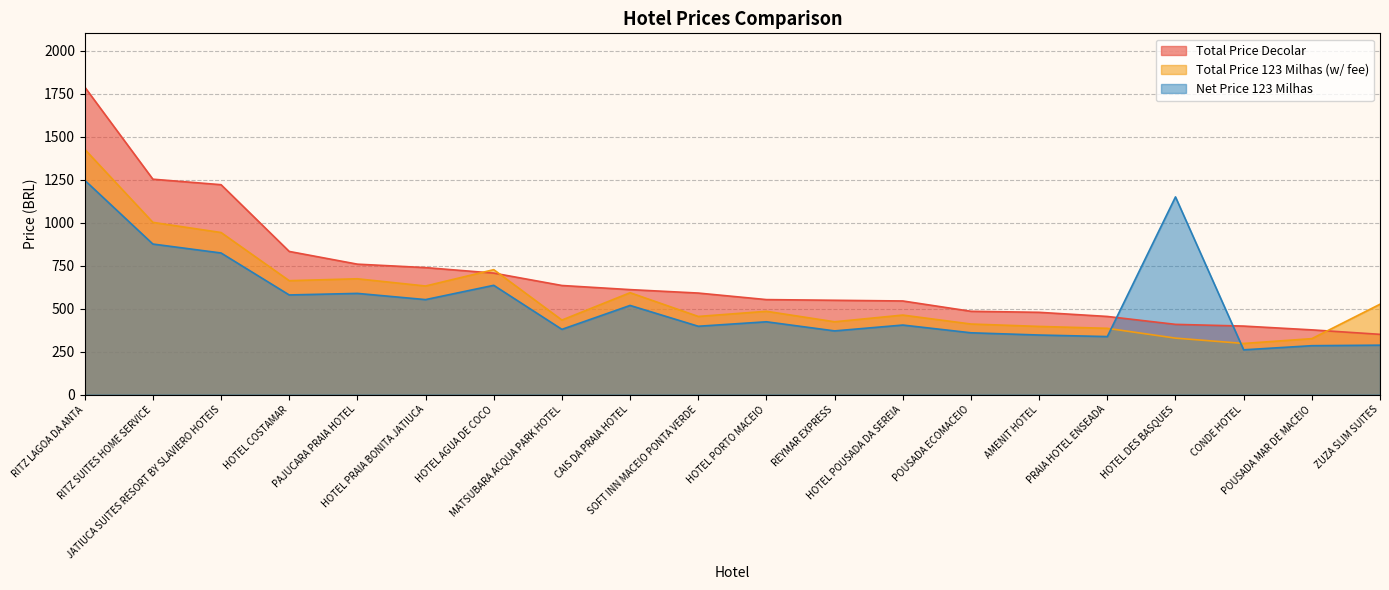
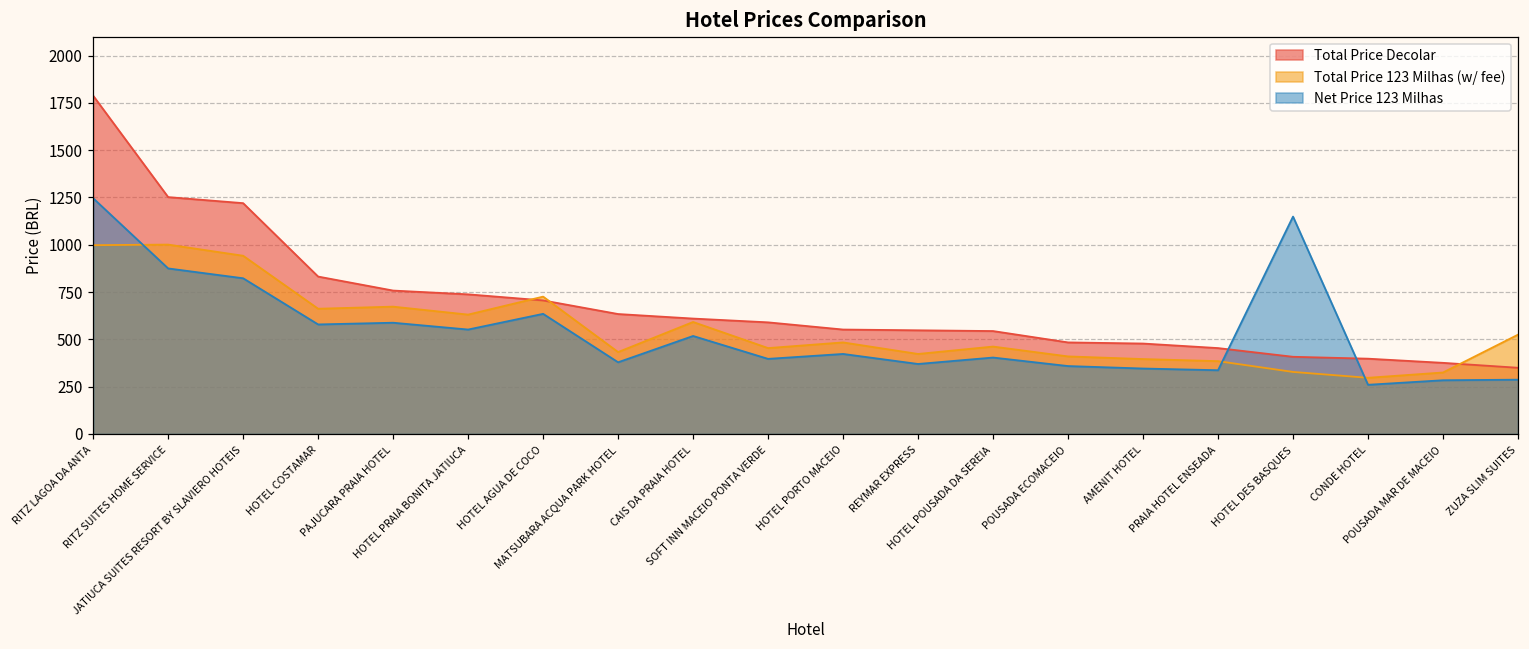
  {
    "Total Price Decolar": {
      "RITZ LAGOA DA ANTA": 1790,
      "RITZ SUITES HOME SERVICE": 1250,
      "JATIUCA SUITES RESORT BY SLAVIERO HOTEIS": 1220,
      "HOTEL COSTAMAR": 830,
      "PAJUCARA PRAIA HOTEL": 760,
      "HOTEL PRAIA BONITA JATIUCA": 740,
      "HOTEL AGUA DE COCO": 710,
      "MATSUBARA ACQUA PARK HOTEL": 630,
      "CAIS DA PRAIA HOTEL": 610,
      "SOFT INN MACEIO PONTA VERDE": 590,
      "HOTEL PORTO MACEIO": 550,
      "REYMAR EXPRESS": 550,
      "HOTEL POUSADA DA SEREIA": 540,
      "POUSADA ECOMACEIO": 480,
      "AMENIT HOTEL": 480,
      "PRAIA HOTEL ENSEADA": 450,
      "HOTEL DES BASQUES": 410,
      "CONDE HOTEL": 400,
      "POUSADA MAR DE MACEIO": 380,
      "ZUZA SLIM SUITES": 350
    },
    "Total Price 123 Milhas (w/ fee)": {
-     "RITZ LAGOA DA ANTA": 1430,
+     "RITZ LAGOA DA ANTA": 1000,
      "RITZ SUITES HOME SERVICE": 1000,
      "JATIUCA SUITES RESORT BY SLAVIERO HOTEIS": 940,
      "HOTEL COSTAMAR": 660,
      "PAJUCARA PRAIA HOTEL": 670,
      "HOTEL PRAIA BONITA JATIUCA": 630,
      "HOTEL AGUA DE COCO": 730,
      "MATSUBARA ACQUA PARK HOTEL": 430,
      "CAIS DA PRAIA HOTEL": 590,
      "SOFT INN MACEIO PONTA VERDE": 450,
      "HOTEL PORTO MACEIO": 480,
      "REYMAR EXPRESS": 420,
      "HOTEL POUSADA DA SEREIA": 460,
      "POUSADA ECOMACEIO": 410,
      "AMENIT HOTEL": 400,
      "PRAIA HOTEL ENSEADA": 390,
      "HOTEL DES BASQUES": 330,
      "CONDE HOTEL": 300,
      "POUSADA MAR DE MACEIO": 330,
      "ZUZA SLIM SUITES": 530
    },
    "Net Price 123 Milhas": {
      "RITZ LAGOA DA ANTA": 1250,
      "RITZ SUITES HOME SERVICE": 880,
      "JATIUCA SUITES RESORT BY SLAVIERO HOTEIS": 820,
      "HOTEL COSTAMAR": 580,
      "PAJUCARA PRAIA HOTEL": 590,
      "HOTEL PRAIA BONITA JATIUCA": 550,
      "HOTEL AGUA DE COCO": 640,
      "MATSUBARA ACQUA PARK HOTEL": 380,
      "CAIS DA PRAIA HOTEL": 520,
      "SOFT INN MACEIO PONTA VERDE": 400,
      "HOTEL PORTO MACEIO": 420,
      "REYMAR EXPRESS": 370,
      "HOTEL POUSADA DA SEREIA": 400,
      "POUSADA ECOMACEIO": 360,
      "AMENIT HOTEL": 350,
      "PRAIA HOTEL ENSEADA": 340,
      "HOTEL DES BASQUES": 1150,
      "CONDE HOTEL": 260,
      "POUSADA MAR DE MACEIO": 280,
      "ZUZA SLIM SUITES": 290
    }
  }
